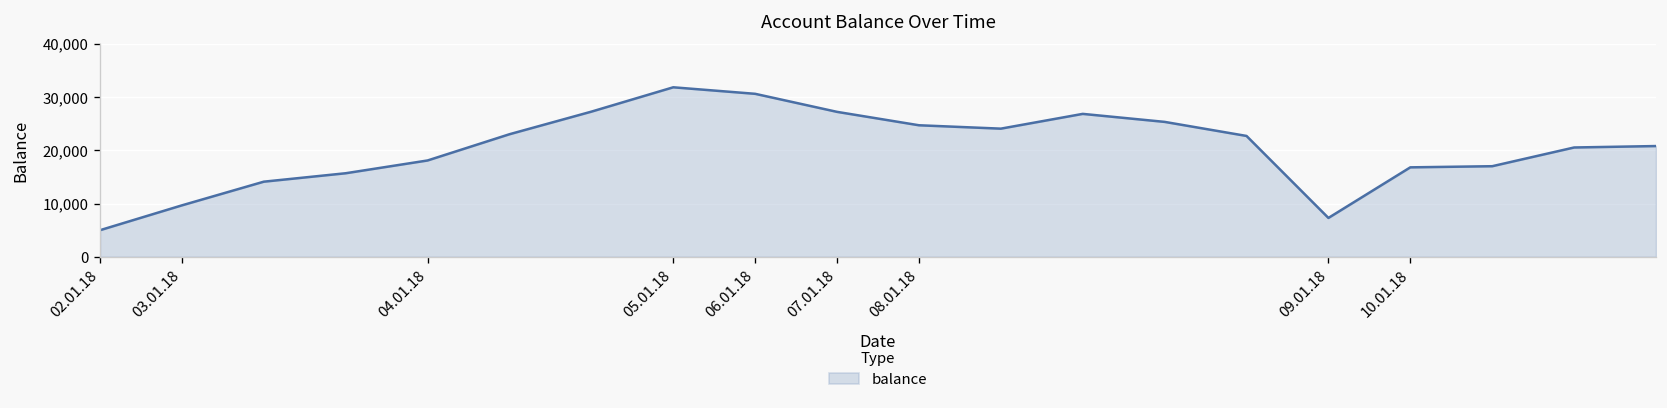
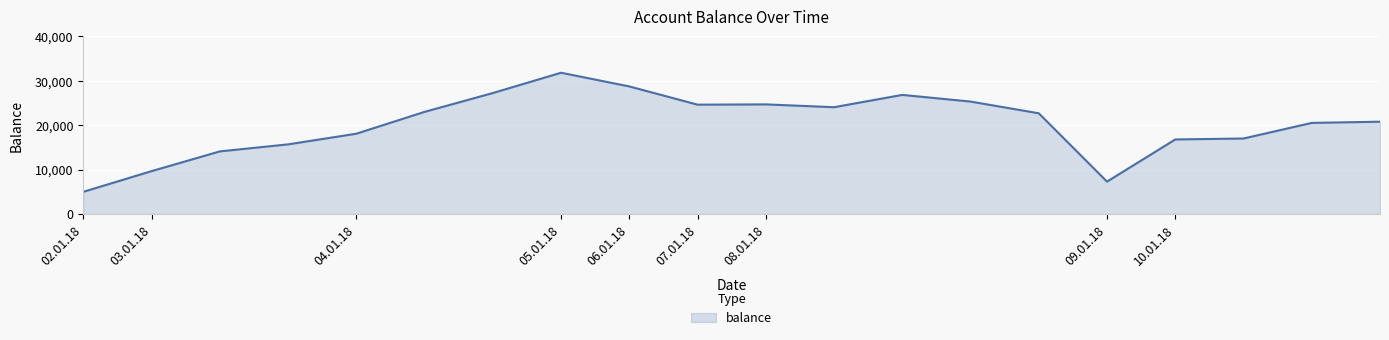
  {
    "02.01.18": "5,000",
    "05.01.18": "32,000",
-   "06.01.18": "31,000",
-   "07.01.18": "27,000",
+   "06.01.18": "29,000",
+   "07.01.18": "25,000",
    "09.01.18": "7,000"
  }
